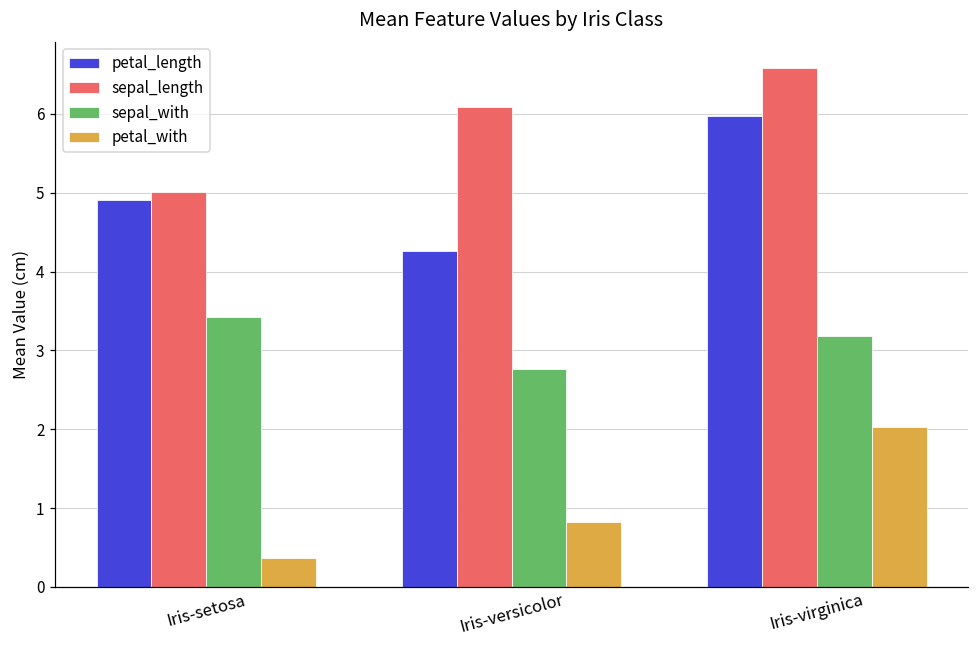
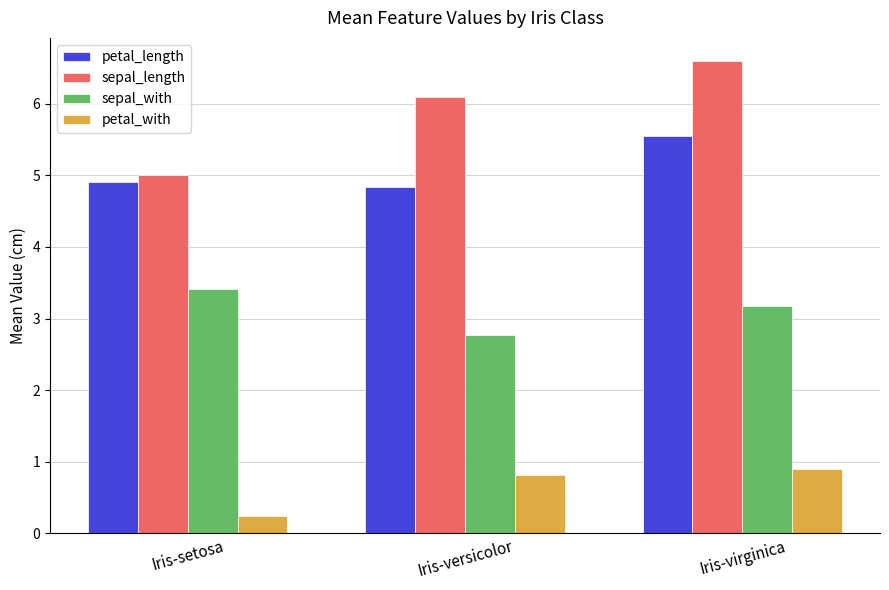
  {
    "petal_length": {
      "Iris-setosa": 4.9,
-     "Iris-versicolor": 4.3,
-     "Iris-virginica": 6.0
+     "Iris-versicolor": 4.8,
+     "Iris-virginica": 5.6
    },
    "sepal_length": {
      "Iris-setosa": 5.0,
      "Iris-versicolor": 6.1,
      "Iris-virginica": 6.6
    },
    "sepal_with": {
      "Iris-setosa": 3.4,
      "Iris-versicolor": 2.8,
      "Iris-virginica": 3.2
    },
    "petal_with": {
-     "Iris-setosa": 0.4,
+     "Iris-setosa": 0.2,
      "Iris-versicolor": 0.8,
-     "Iris-virginica": 2.0
+     "Iris-virginica": 0.9
    }
  }
